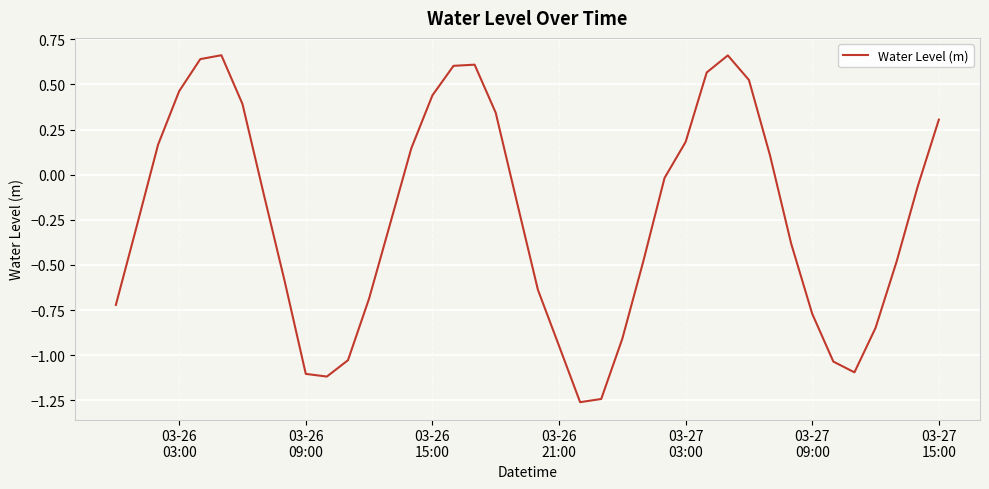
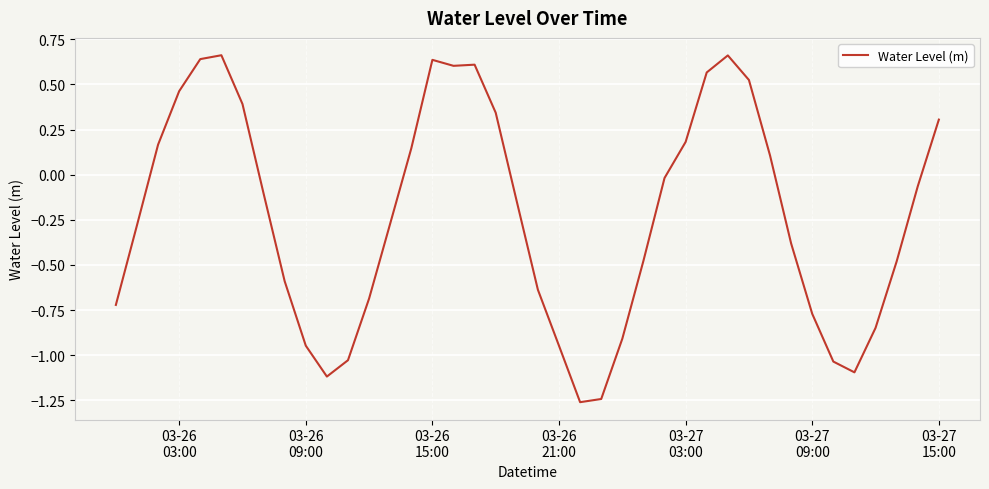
  {
    "03-26 03:00": 0.46,
-   "03-26 09:00": -1.10,
-   "03-26 15:00": 0.44,
+   "03-26 09:00": -0.95,
+   "03-26 15:00": 0.64,
    "03-26 21:00": -0.95,
    "03-27 03:00": 0.18,
    "03-27 09:00": -0.77,
    "03-27 15:00": 0.31
  }
